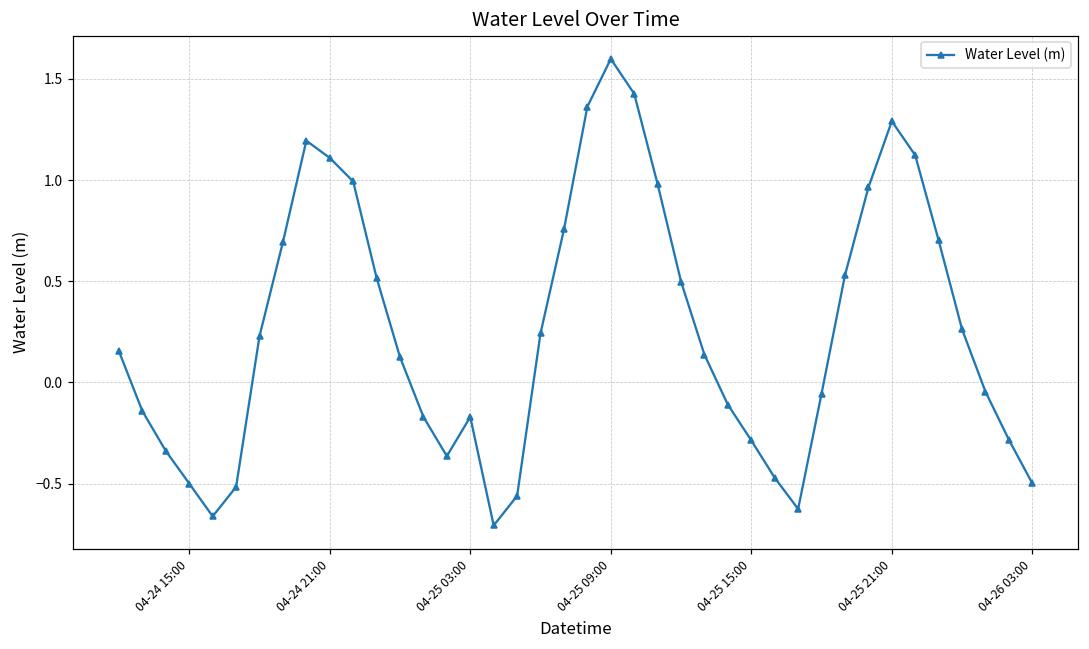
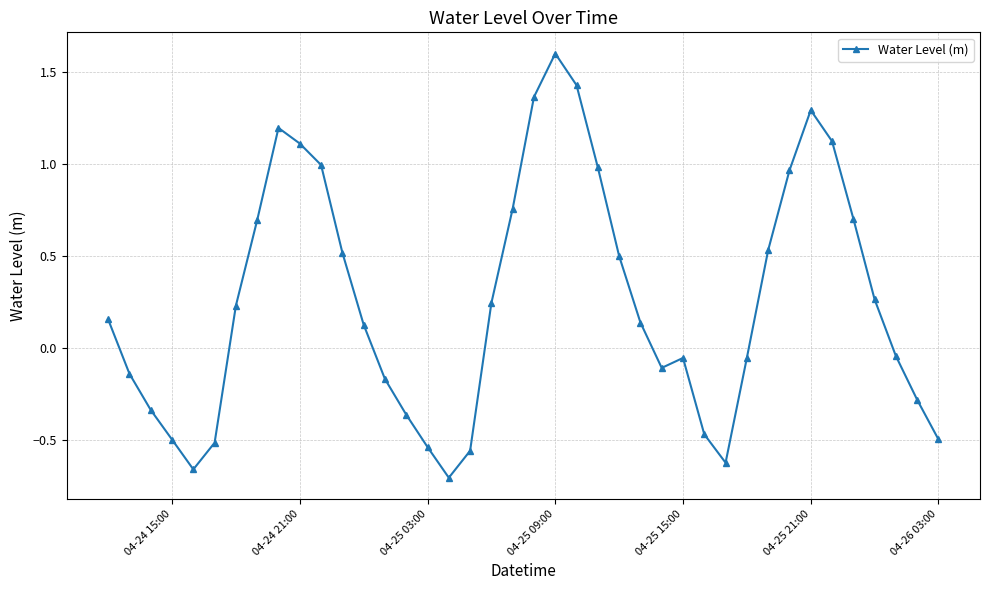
  {
    "04-24 15:00": -0.50,
    "04-24 21:00": 1.11,
-   "04-25 03:00": -0.17,
+   "04-25 03:00": -0.54,
    "04-25 09:00": 1.60,
-   "04-25 15:00": -0.29,
+   "04-25 15:00": -0.06,
    "04-25 21:00": 1.29,
    "04-26 03:00": -0.50
  }
